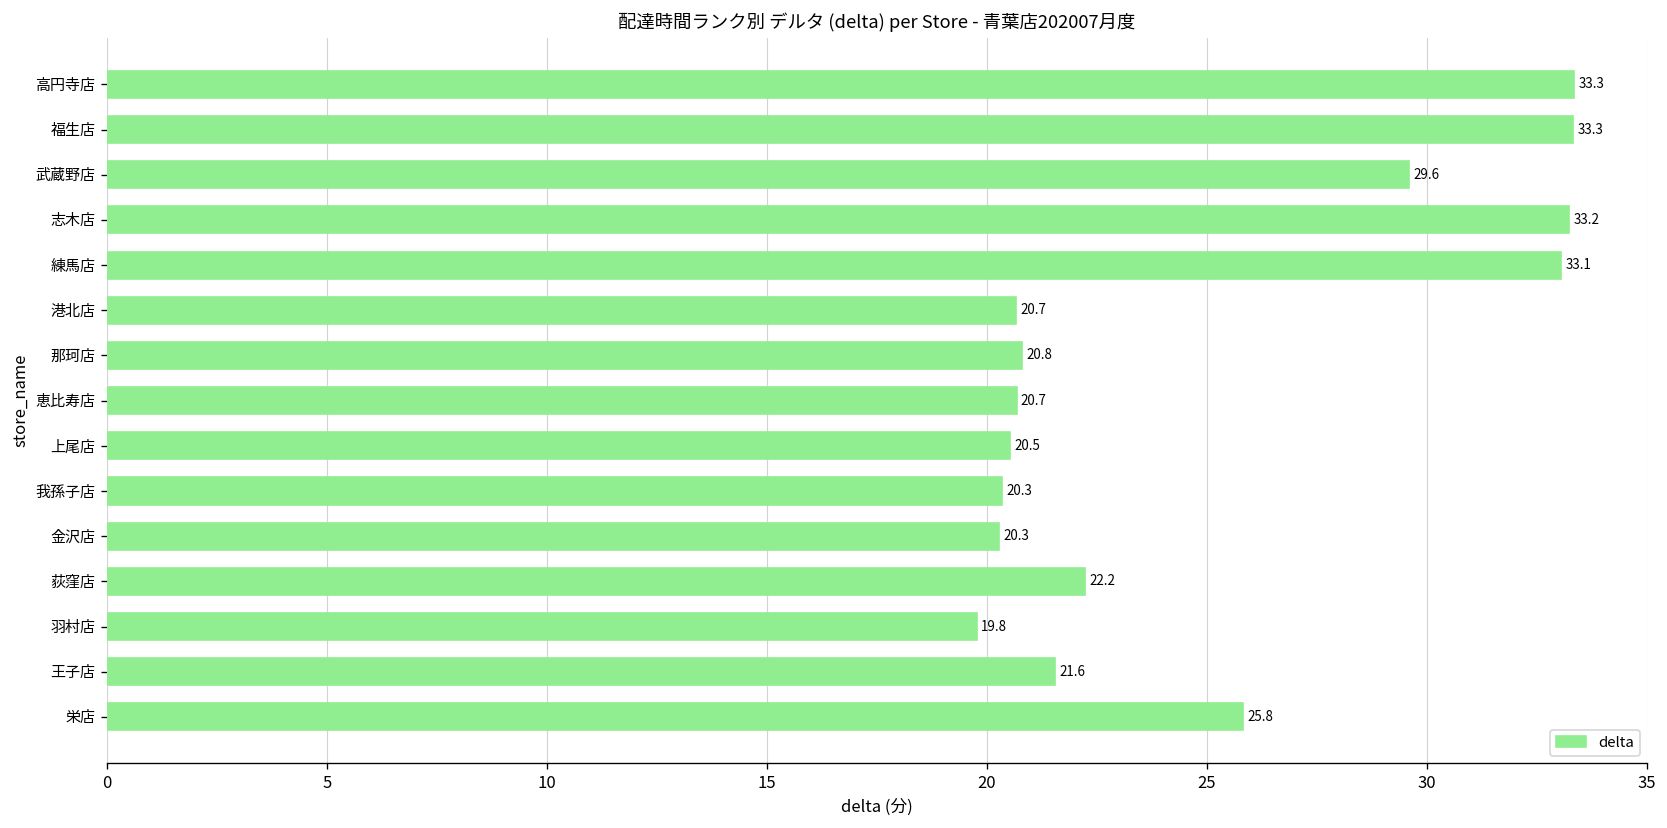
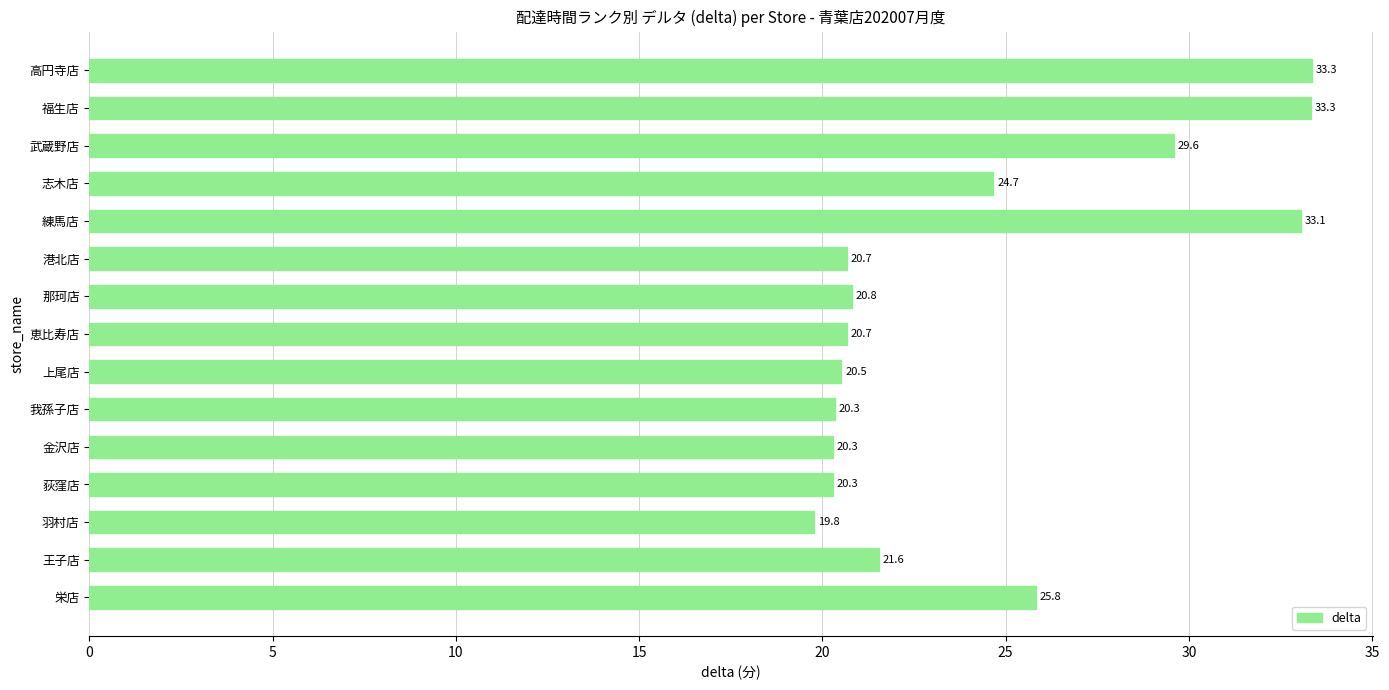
  {
    "高円寺店": 33.3,
    "福生店": 33.3,
    "武蔵野店": 29.6,
-   "志木店": 33.2,
+   "志木店": 24.7,
    "練馬店": 33.1,
    "港北店": 20.7,
    "那珂店": 20.8,
    "恵比寿店": 20.7,
    "上尾店": 20.5,
    "我孫子店": 20.3,
    "金沢店": 20.3,
-   "荻窪店": 22.2,
+   "荻窪店": 20.3,
    "羽村店": 19.8,
    "王子店": 21.6,
    "栄店": 25.8
  }
